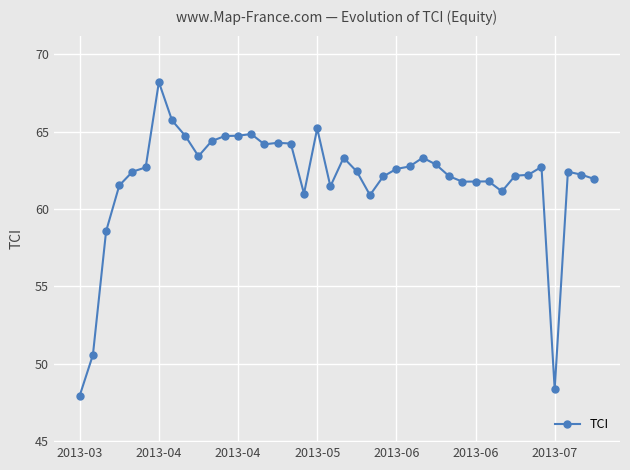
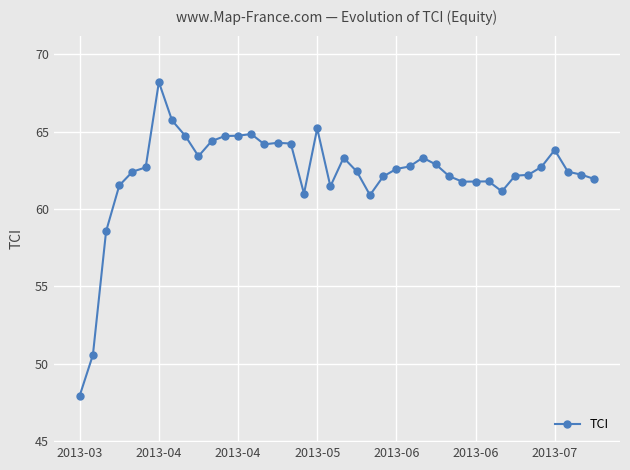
  {
    "2013-03": 47.9,
    "2013-05": 65.2,
-   "2013-07": 48.4
+   "2013-07": 63.8
  }
